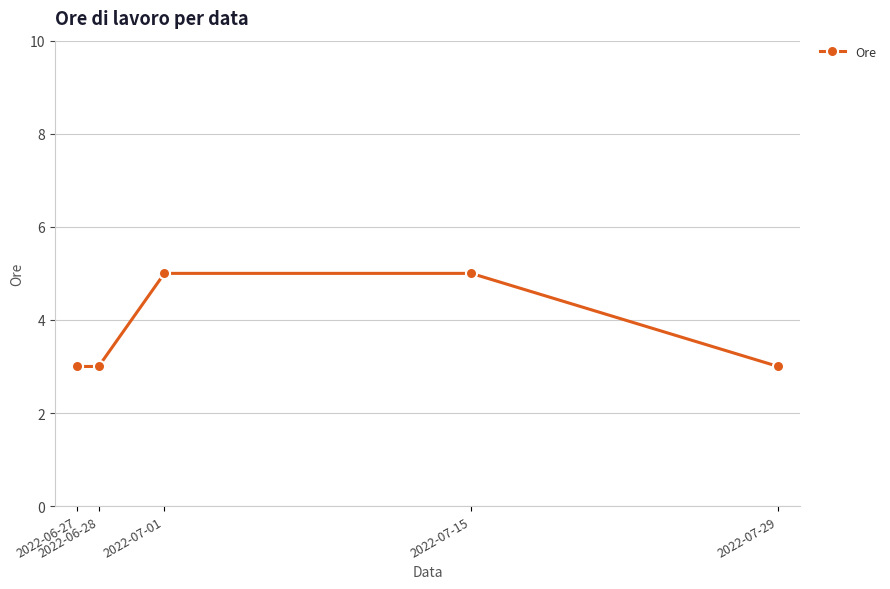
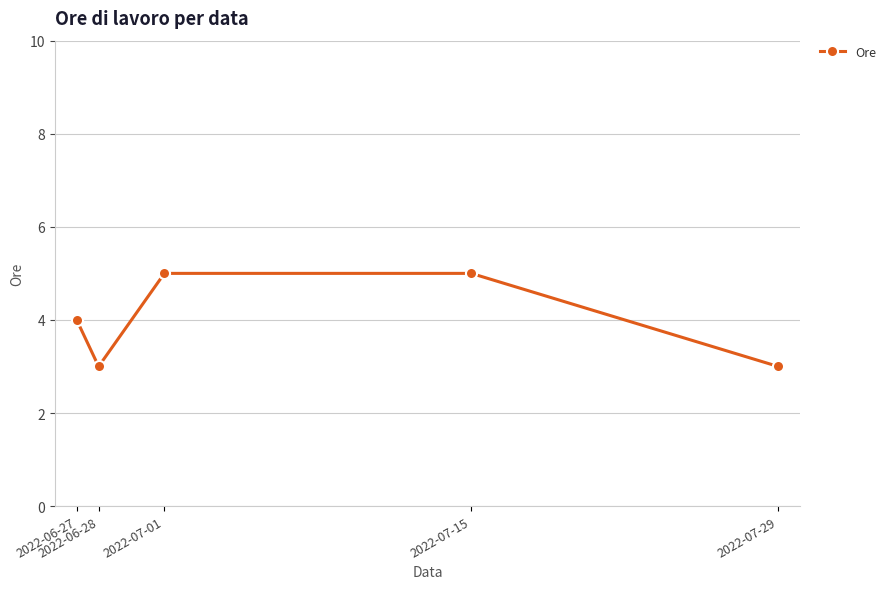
  {
-   "2022-06-27": 3,
+   "2022-06-27": 4,
    "2022-06-28": 3,
    "2022-07-01": 5,
    "2022-07-15": 5,
    "2022-07-29": 3
  }
